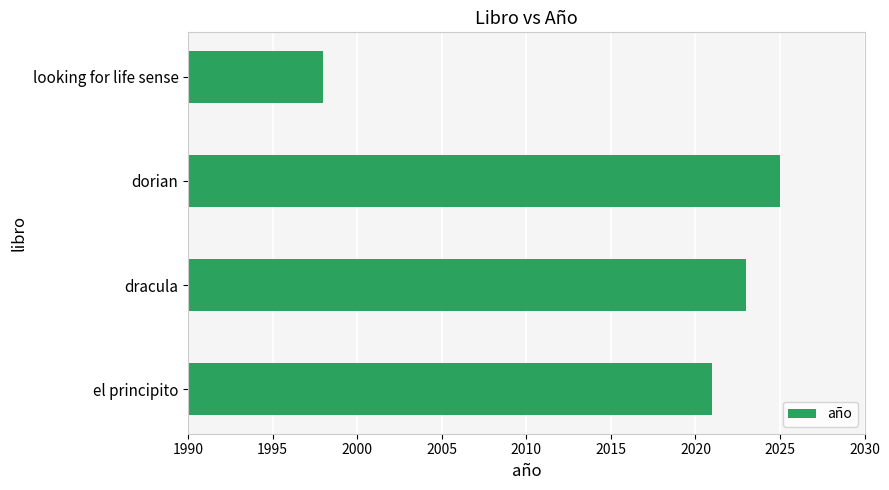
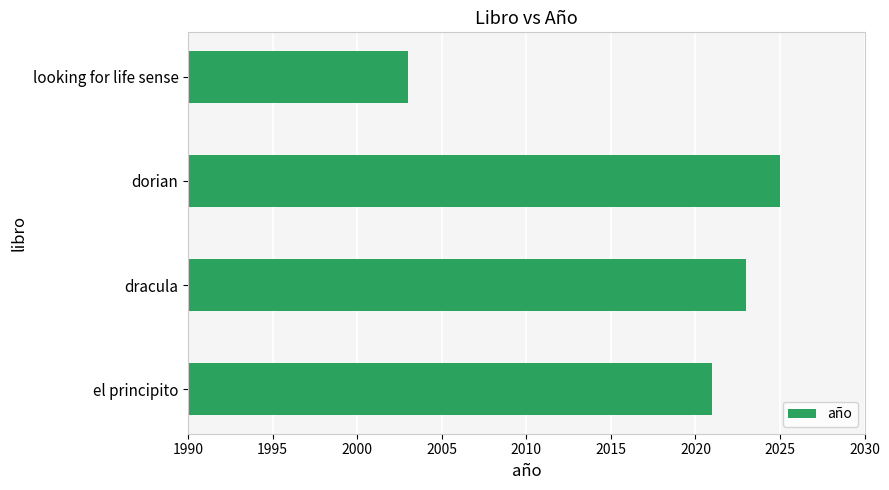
  {
-   "looking for life sense": 1998,
+   "looking for life sense": 2003,
    "dorian": 2025,
    "dracula": 2023,
    "el principito": 2021
  }
